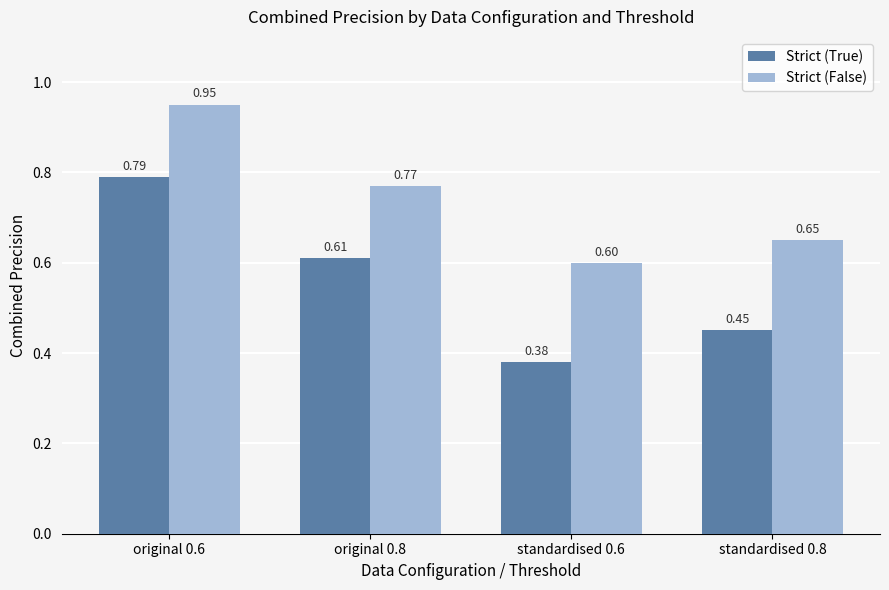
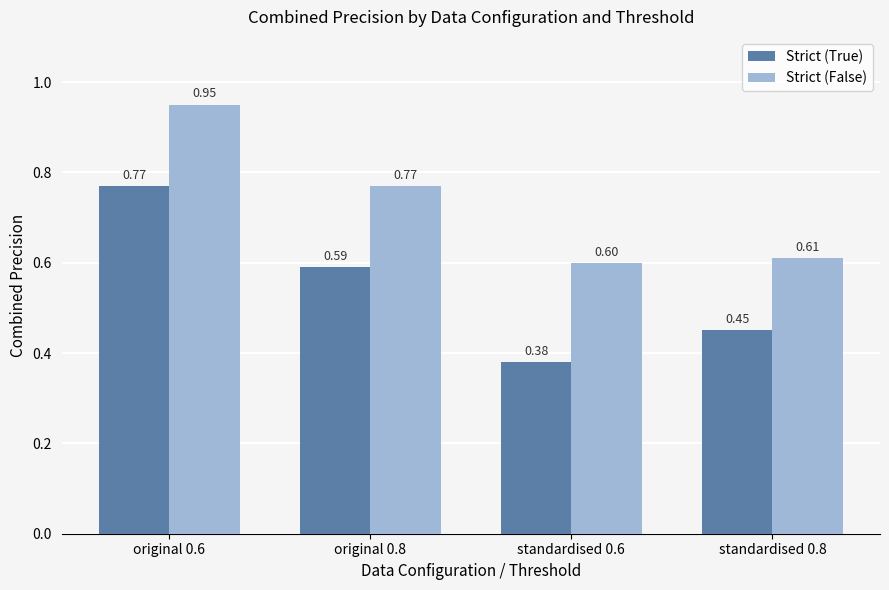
  {
    "Strict (True)": {
-     "original 0.6": 0.79,
-     "original 0.8": 0.61,
+     "original 0.6": 0.77,
+     "original 0.8": 0.59,
      "standardised 0.6": 0.38,
      "standardised 0.8": 0.45
    },
    "Strict (False)": {
      "original 0.6": 0.95,
      "original 0.8": 0.77,
      "standardised 0.6": 0.60,
-     "standardised 0.8": 0.65
+     "standardised 0.8": 0.61
    }
  }
